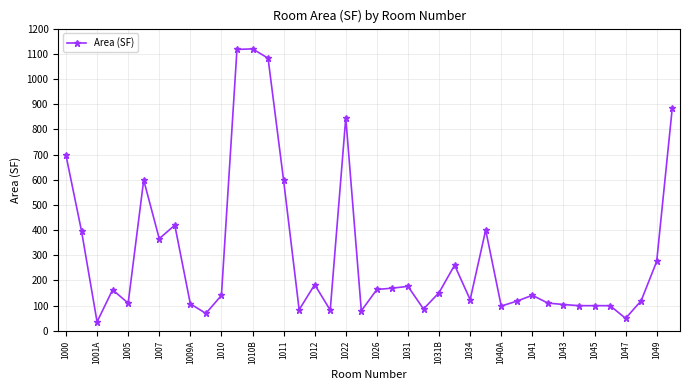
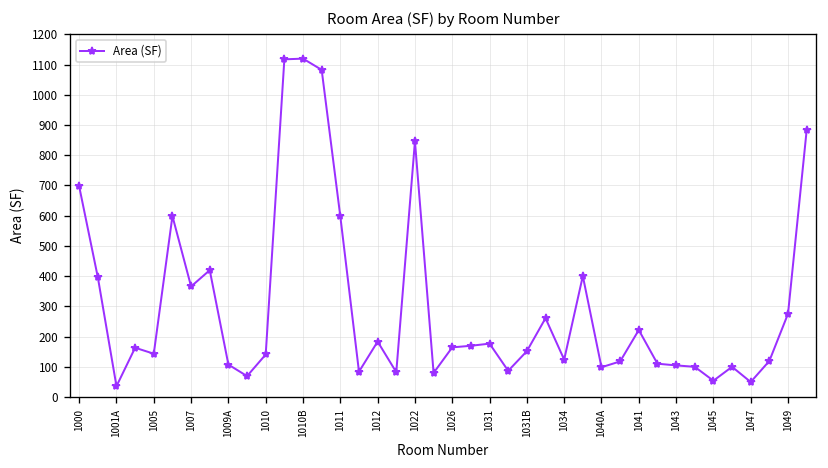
  {
    "1000": 700,
    "1001A": 40,
-   "1005": 110,
+   "1005": 140,
    "1007": 370,
    "1009A": 110,
    "1010": 140,
    "1010B": 1120,
    "1011": 600,
    "1012": 180,
    "1022": 850,
    "1026": 160,
    "1031": 180,
    "1031B": 150,
    "1034": 120,
    "1040A": 100,
-   "1041": 140,
+   "1041": 220,
    "1043": 100,
-   "1045": 100,
+   "1045": 50,
    "1047": 50,
    "1049": 280
  }
